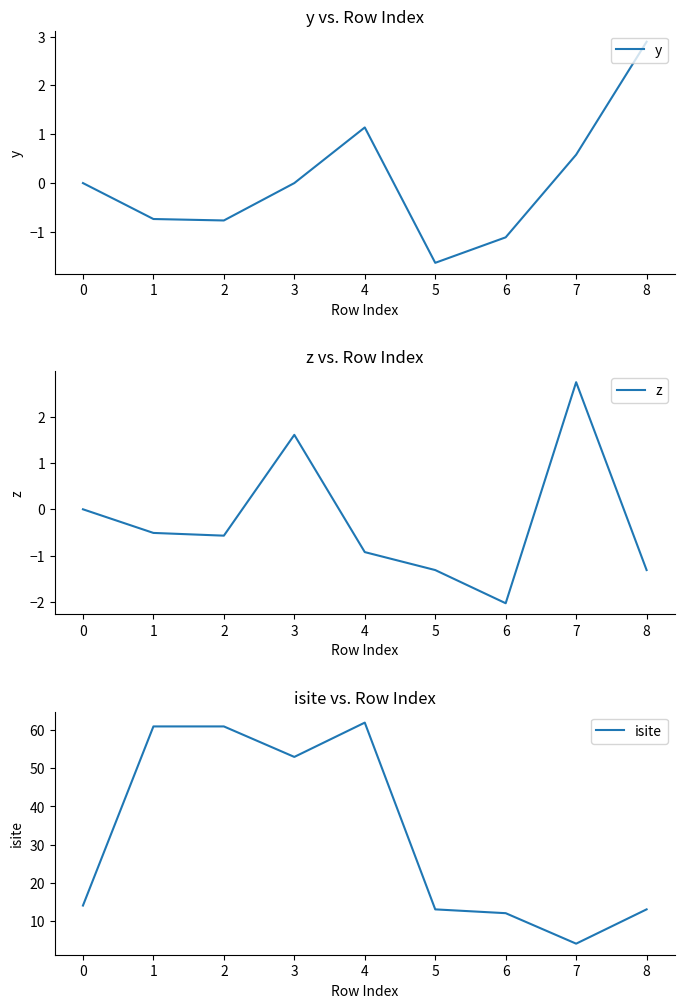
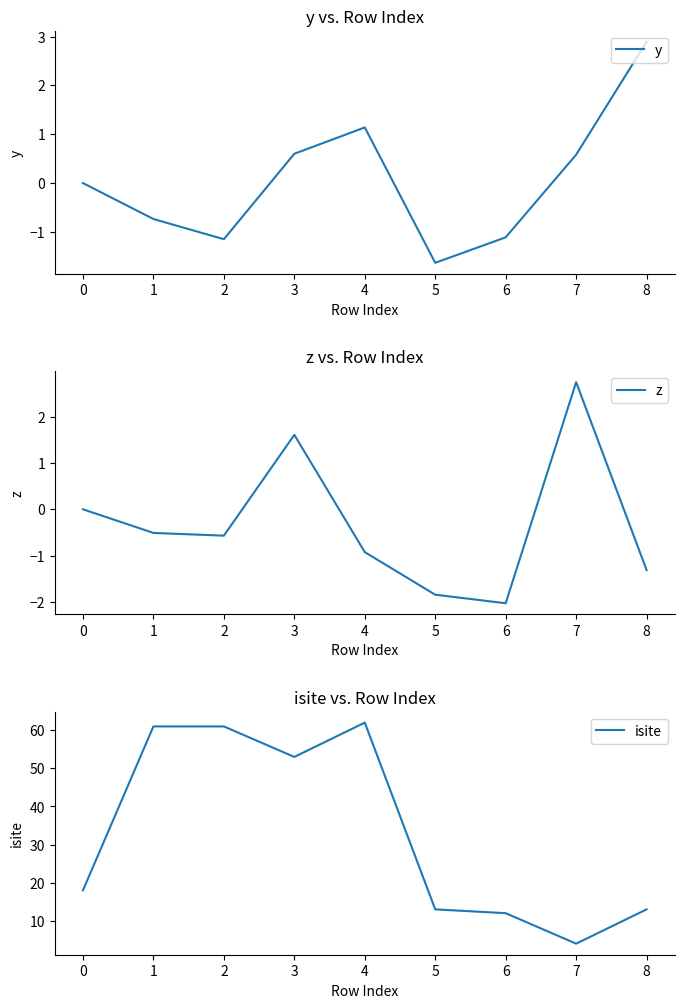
  {
    "y vs. Row Index": {
      "0": 0.0,
      "1": -0.7,
-     "2": -0.8,
-     "3": 0.0,
+     "2": -1.1,
+     "3": 0.6,
      "4": 1.1,
      "5": -1.6,
      "6": -1.1,
      "7": 0.6
    },
    "z vs. Row Index": {
      "0": 0.0,
      "1": -0.5,
      "2": -0.6,
      "3": 1.6,
      "4": -0.9,
-     "5": -1.3,
+     "5": -1.8,
      "6": -2.0,
      "7": 2.7,
      "8": -1.3
    },
    "isite vs. Row Index": {
-     "0": 14,
+     "0": 18,
      "1": 61,
      "2": 61,
      "3": 53,
      "4": 62,
      "5": 13,
      "6": 12,
      "7": 4,
      "8": 13
    }
  }
